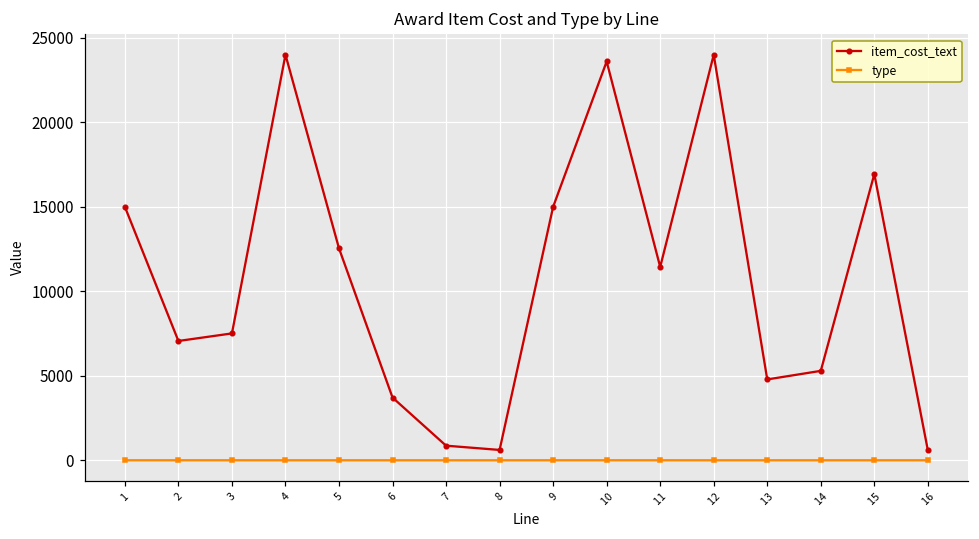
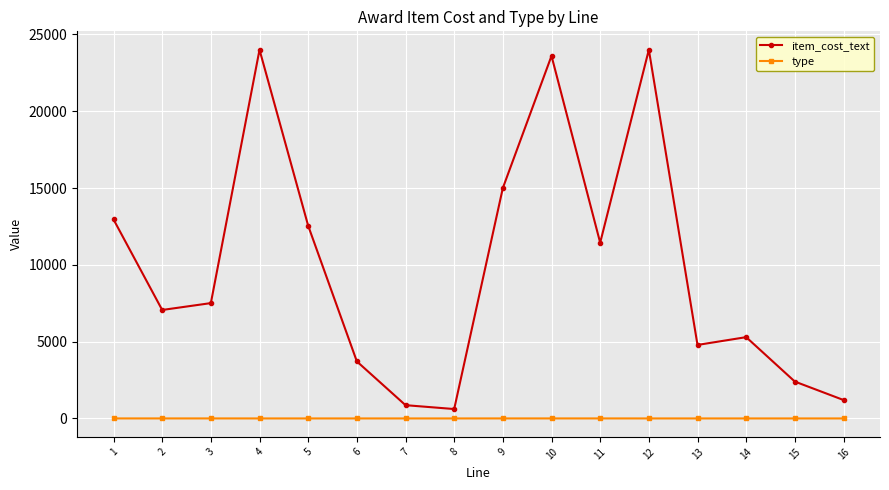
  {
    "item_cost_text": {
-     "1": 15000,
+     "1": 13000,
      "2": 7100,
      "3": 7500,
      "4": 24000,
      "5": 12500,
      "6": 3700,
      "7": 900,
      "8": 600,
      "9": 15000,
      "10": 23600,
      "11": 11400,
      "12": 24000,
      "13": 4800,
      "14": 5300,
-     "15": 16900,
-     "16": 600
+     "15": 2400,
+     "16": 1200
    },
    "type": {
      "1": 0,
      "2": 0,
      "3": 0,
      "4": 0,
      "5": 0,
      "6": 0,
      "7": 0,
      "8": 0,
      "9": 0,
      "10": 0,
      "11": 0,
      "12": 0,
      "13": 0,
      "14": 0,
      "15": 0,
      "16": 0
    }
  }
